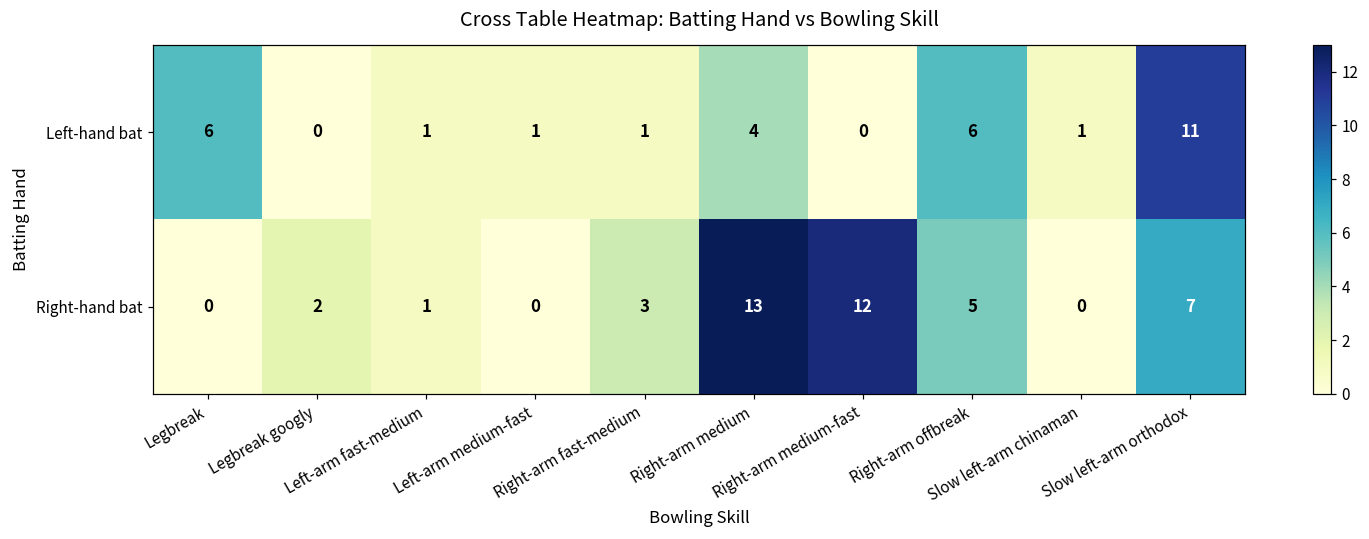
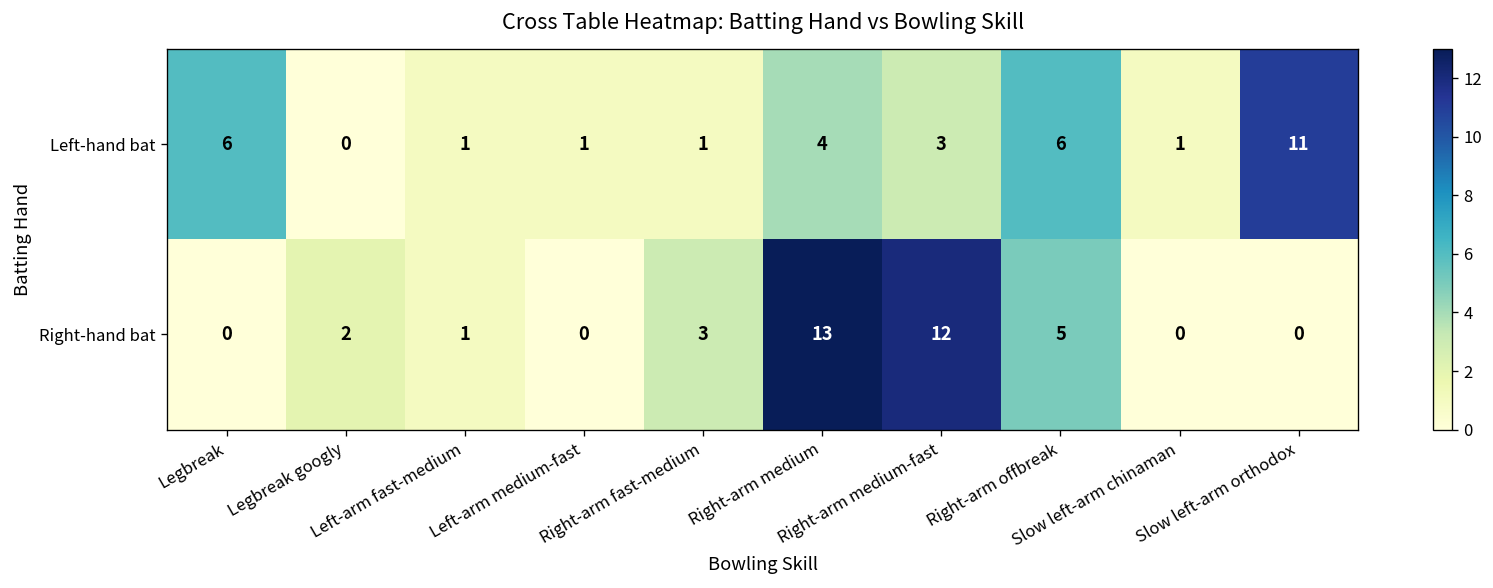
  {
    "Left-hand bat": {
      "Legbreak": 6,
      "Legbreak googly": 0,
      "Left-arm fast-medium": 1,
      "Left-arm medium-fast": 1,
      "Right-arm fast-medium": 1,
      "Right-arm medium": 4,
-     "Right-arm medium-fast": 0,
+     "Right-arm medium-fast": 3,
      "Right-arm offbreak": 6,
      "Slow left-arm chinaman": 1,
      "Slow left-arm orthodox": 11
    },
    "Right-hand bat": {
      "Legbreak": 0,
      "Legbreak googly": 2,
      "Left-arm fast-medium": 1,
      "Left-arm medium-fast": 0,
      "Right-arm fast-medium": 3,
      "Right-arm medium": 13,
      "Right-arm medium-fast": 12,
      "Right-arm offbreak": 5,
      "Slow left-arm chinaman": 0,
-     "Slow left-arm orthodox": 7
+     "Slow left-arm orthodox": 0
    }
  }
